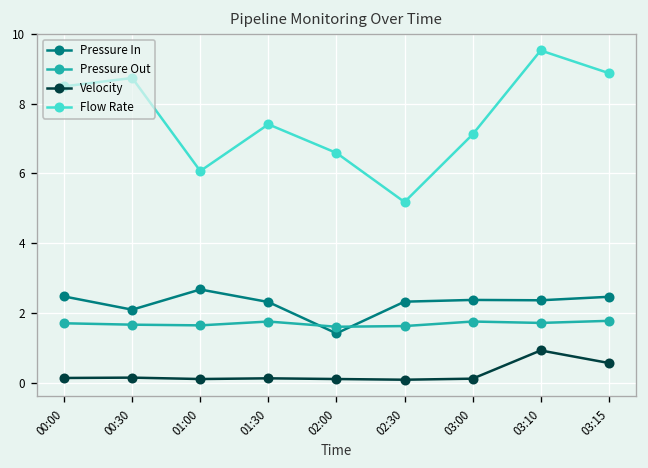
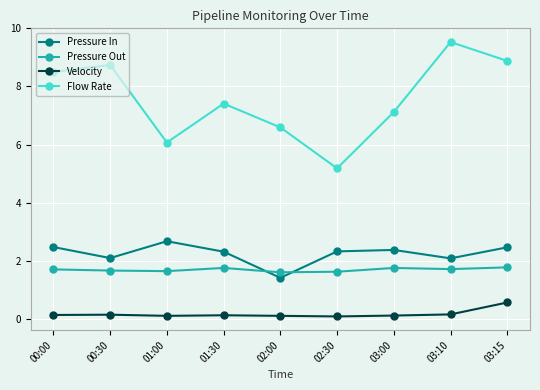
  {
    "Pressure In": {
      "00:00": 2.5,
      "00:30": 2.1,
      "01:00": 2.7,
      "01:30": 2.3,
      "02:00": 1.4,
      "02:30": 2.3,
      "03:00": 2.4,
-     "03:10": 2.4,
+     "03:10": 2.1,
      "03:15": 2.5
    },
    "Pressure Out": {
      "00:00": 1.7,
      "00:30": 1.7,
      "01:00": 1.6,
      "01:30": 1.8,
      "02:00": 1.6,
      "02:30": 1.6,
      "03:00": 1.8,
      "03:10": 1.7,
      "03:15": 1.8
    },
    "Velocity": {
      "00:00": 0.1,
      "00:30": 0.1,
      "01:00": 0.1,
      "01:30": 0.1,
      "02:00": 0.1,
      "02:30": 0.1,
      "03:00": 0.1,
-     "03:10": 0.9,
+     "03:10": 0.2,
      "03:15": 0.6
    },
    "Flow Rate": {
      "01:00": 6.1,
      "01:30": 7.4,
      "02:00": 6.6,
      "02:30": 5.2,
      "03:00": 7.1,
      "03:10": 9.5,
      "03:15": 8.9
    }
  }
